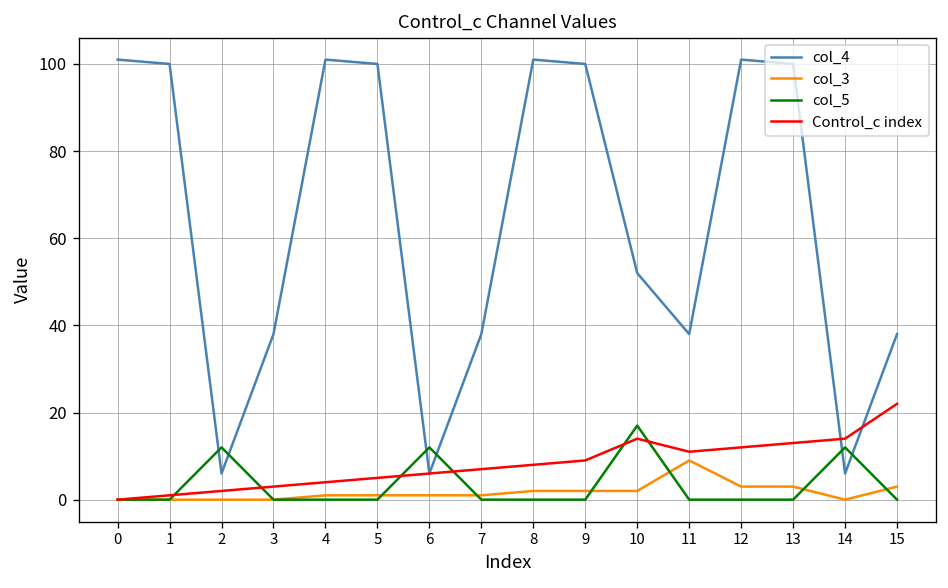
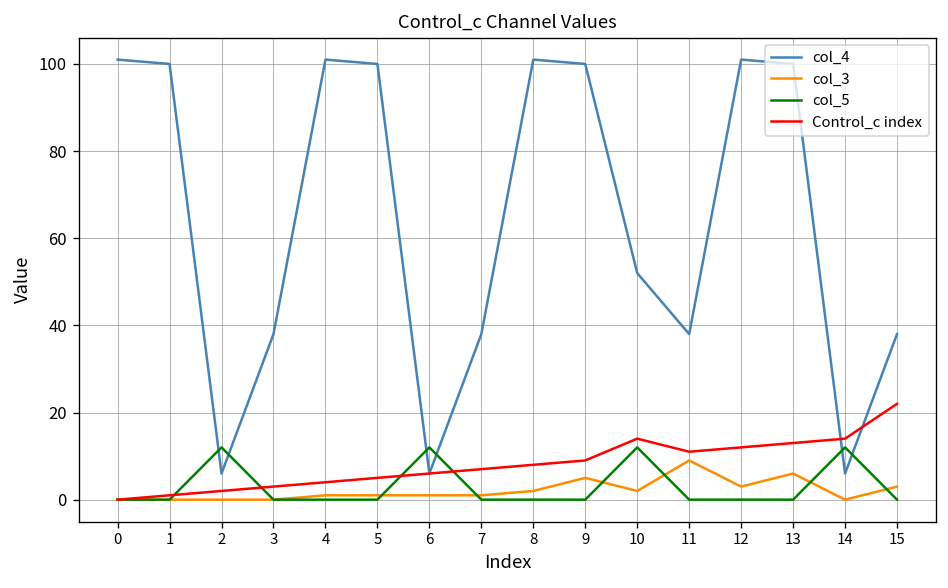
  {
    "col_4": {
      "0": 101,
      "1": 100,
      "2": 6,
      "3": 38,
      "4": 101,
      "5": 100,
      "7": 38,
      "8": 101,
      "9": 100,
      "10": 52,
      "11": 38,
      "12": 101,
      "14": 6,
      "15": 38
    },
    "col_3": {
      "2": 0,
      "4": 1,
      "5": 1,
      "6": 1,
      "7": 1,
      "8": 2,
-     "9": 2,
+     "9": 5,
      "10": 2,
      "11": 9,
      "12": 3,
-     "13": 3,
+     "13": 6,
      "14": 0,
      "15": 3
    },
    "col_5": {
      "2": 12,
      "4": 0,
      "5": 0,
      "6": 12,
      "7": 0,
      "8": 0,
      "9": 0,
-     "10": 17,
+     "10": 12,
      "11": 0,
      "12": 0,
      "13": 0,
      "14": 12,
      "15": 0
    },
    "Control_c index": {
      "1": 1,
      "2": 2,
      "3": 3,
      "4": 4,
      "5": 5,
      "7": 7,
      "8": 8,
      "9": 9,
      "10": 14,
      "11": 11,
      "12": 12,
      "13": 13,
      "14": 14,
      "15": 22
    }
  }
